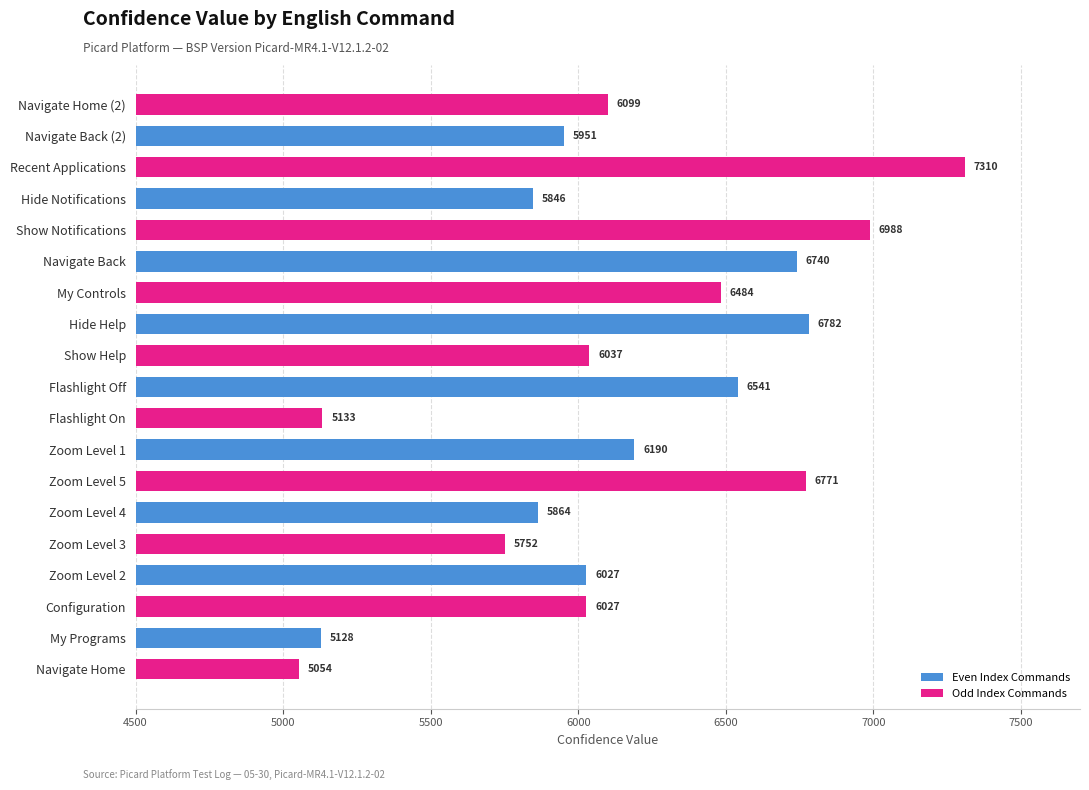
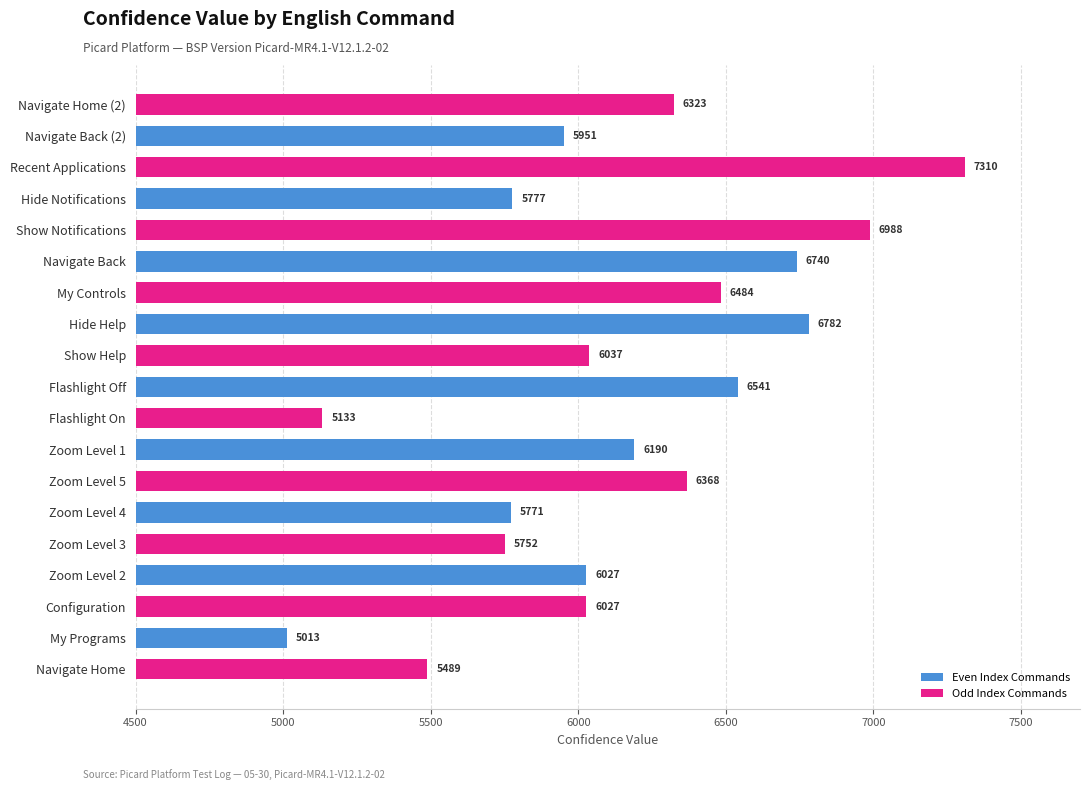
  {
-   "Navigate Home (2)": 6099,
+   "Navigate Home (2)": 6323,
    "Navigate Back (2)": 5951,
    "Recent Applications": 7310,
-   "Hide Notifications": 5846,
+   "Hide Notifications": 5777,
    "Show Notifications": 6988,
    "Navigate Back": 6740,
    "My Controls": 6484,
    "Hide Help": 6782,
    "Show Help": 6037,
    "Flashlight Off": 6541,
    "Flashlight On": 5133,
    "Zoom Level 1": 6190,
-   "Zoom Level 5": 6771,
-   "Zoom Level 4": 5864,
+   "Zoom Level 5": 6368,
+   "Zoom Level 4": 5771,
    "Zoom Level 3": 5752,
    "Zoom Level 2": 6027,
    "Configuration": 6027,
-   "My Programs": 5128,
-   "Navigate Home": 5054
+   "My Programs": 5013,
+   "Navigate Home": 5489
  }
